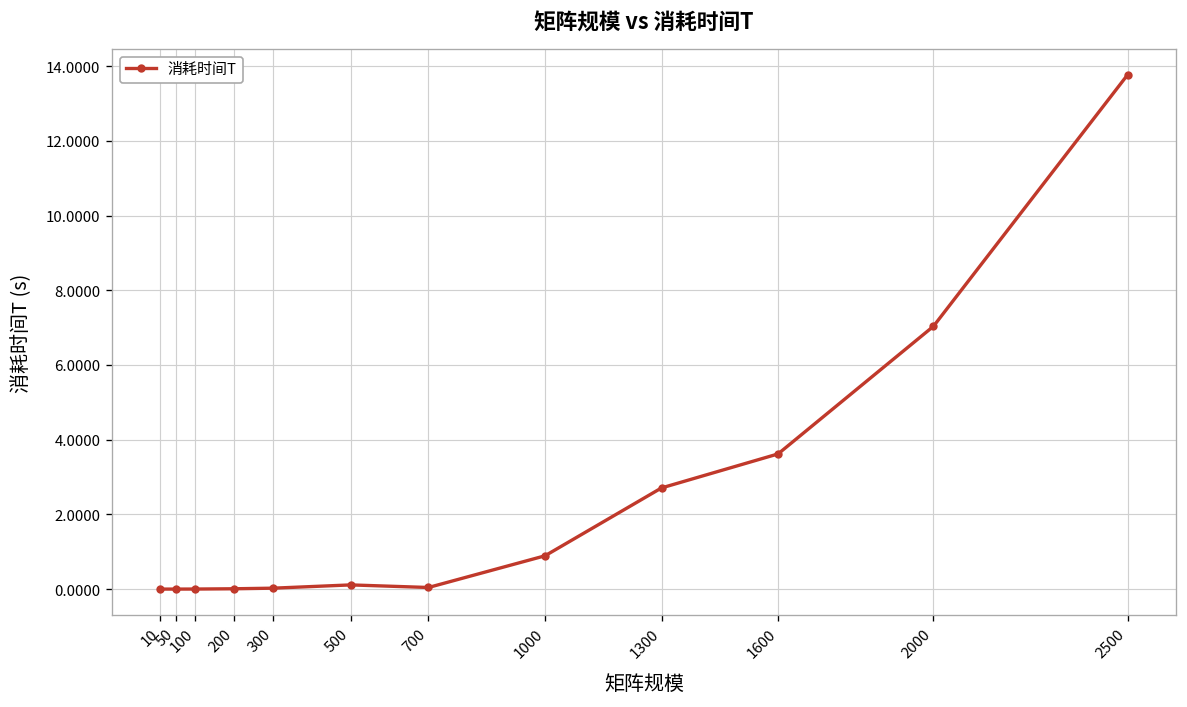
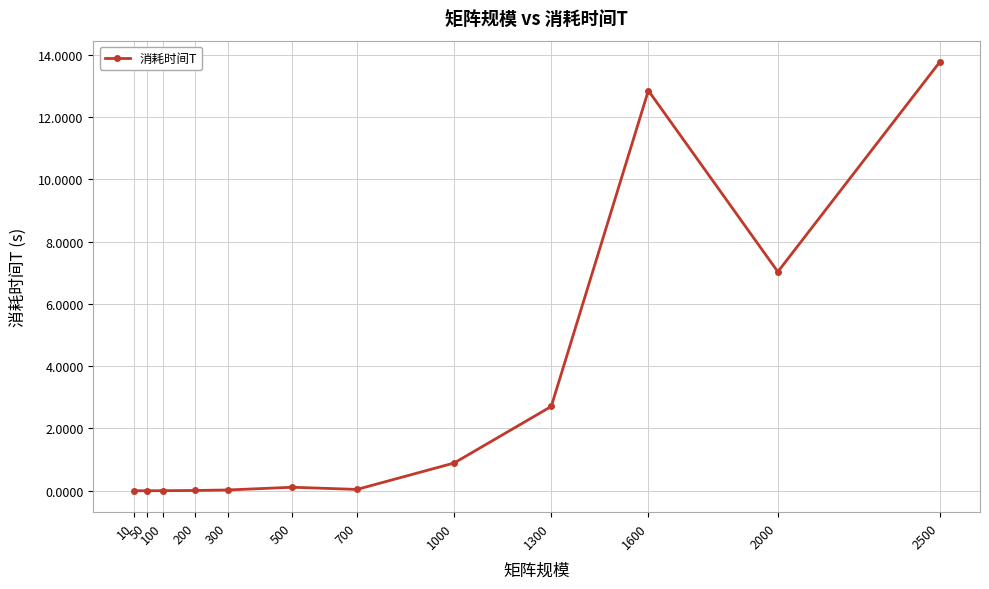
  {
    "10": 0.0,
    "50": 0.0,
    "100": 0.0,
    "200": 0.0,
    "300": 0.0,
    "500": 0.1,
    "700": 0.0,
    "1000": 0.9,
    "1300": 2.7,
-   "1600": 3.6,
+   "1600": 12.9,
    "2000": 7.0,
    "2500": 13.8
  }
